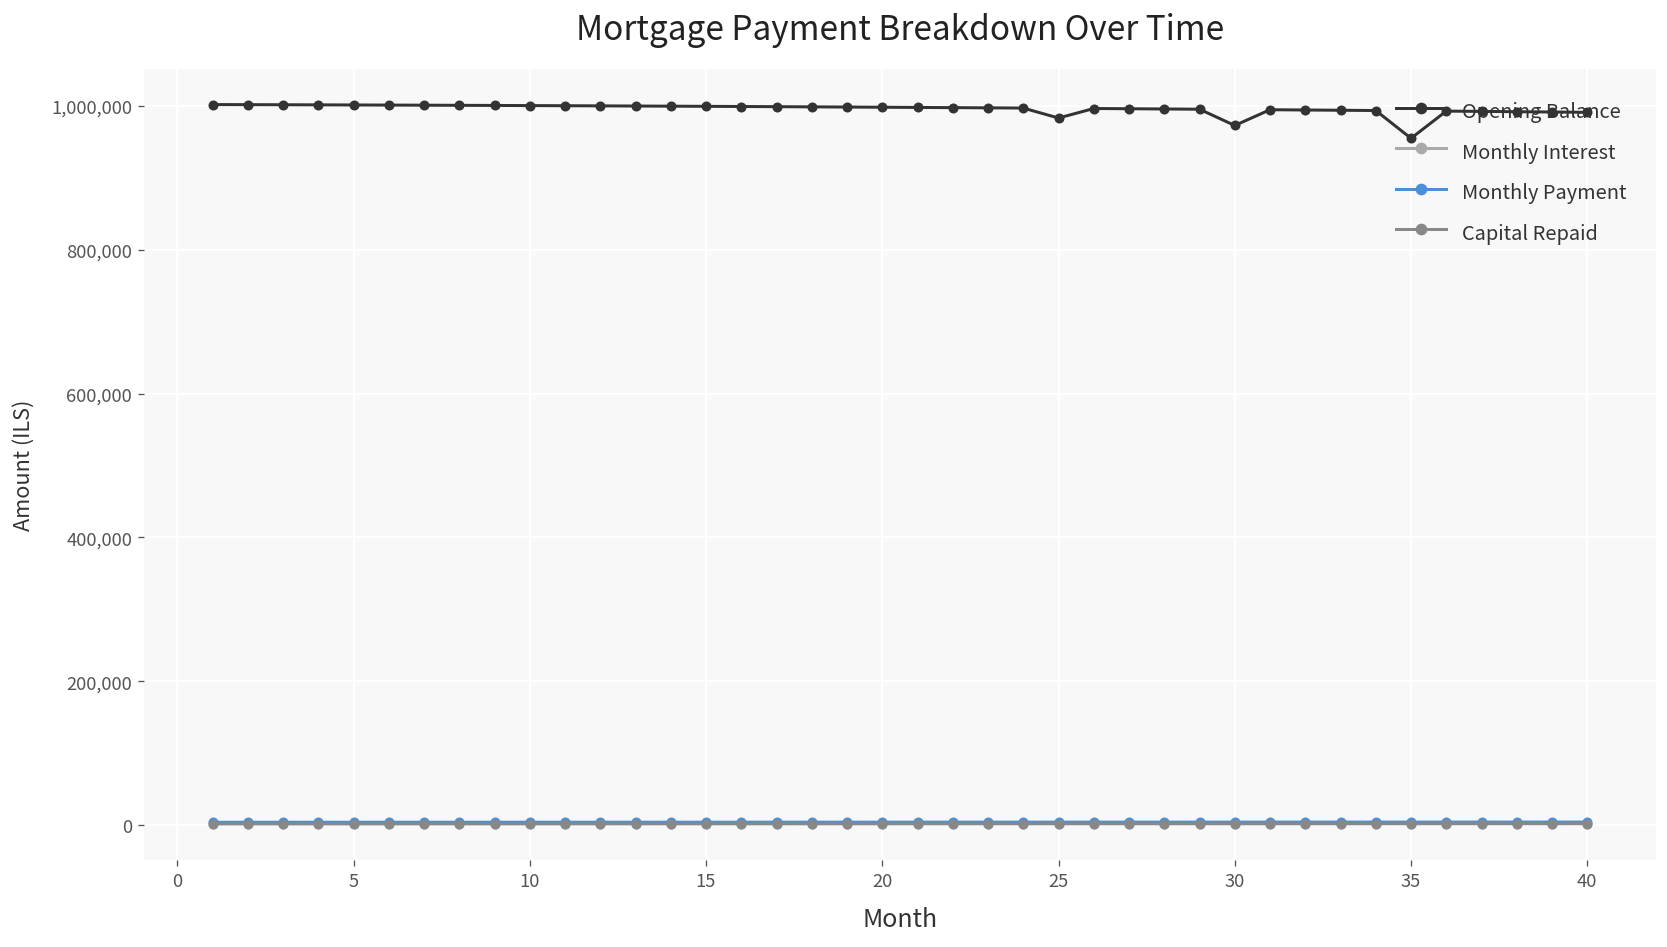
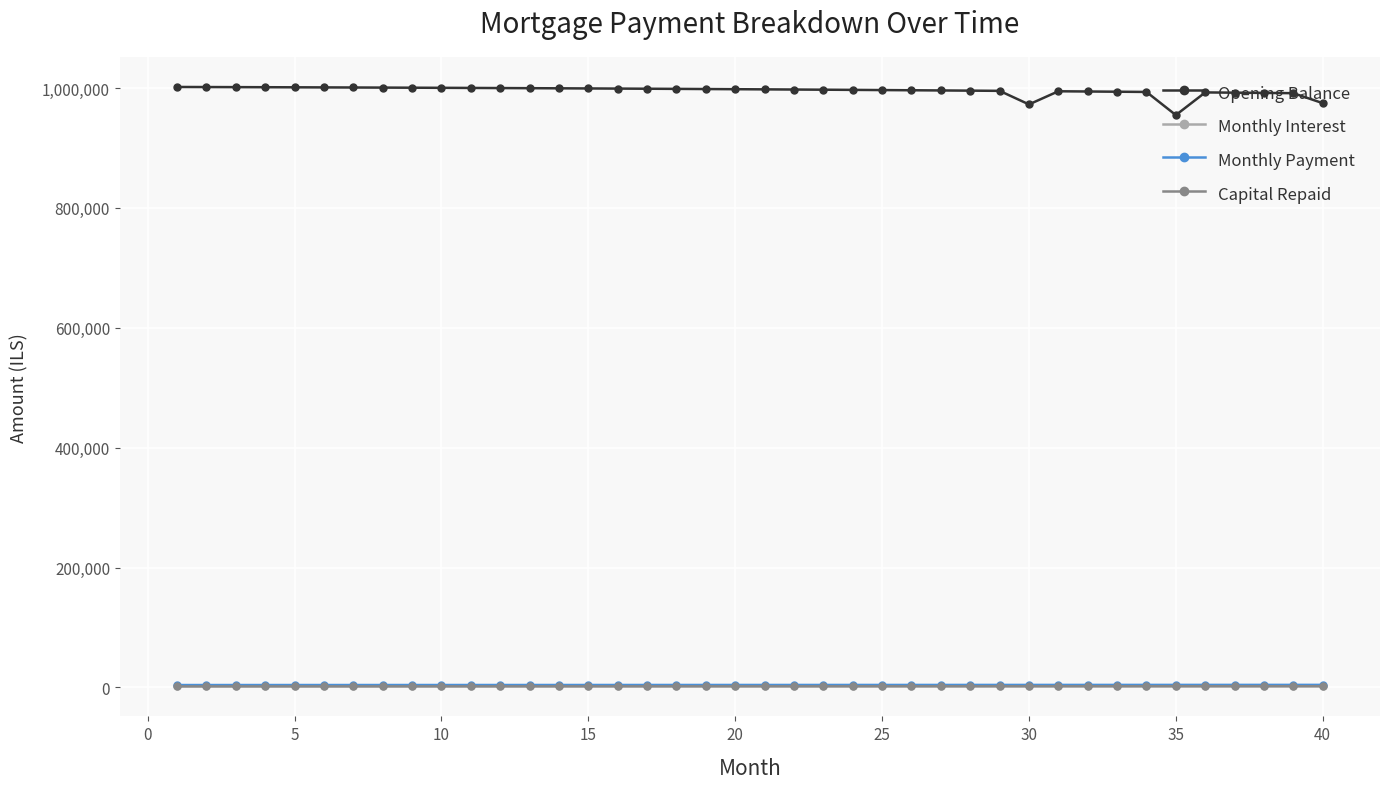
  {
    "Opening Balance": {
      "5": "1,000,000",
      "10": "1,000,000",
      "15": "1,000,000",
      "20": "1,000,000",
-     "25": "980,000",
+     "25": "1,000,000",
      "30": "970,000",
      "35": "950,000",
-     "40": "990,000"
+     "40": "970,000"
    }
  }
